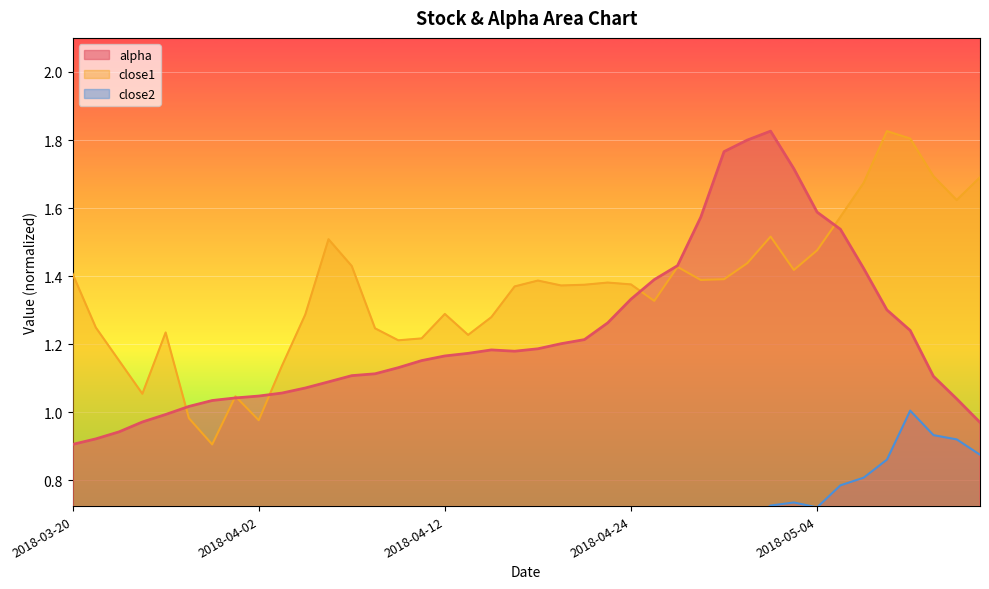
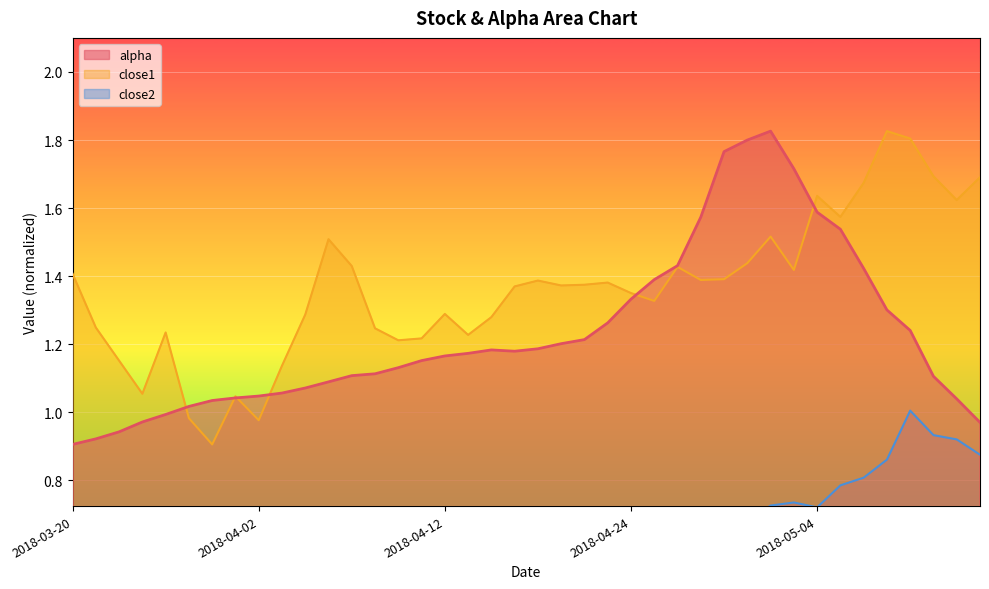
  {
    "close2": {
      "2018-05-04": 0.72
    },
    "close1": {
      "2018-03-20": 1.41,
      "2018-04-02": 0.98,
      "2018-04-12": 1.29,
-     "2018-04-24": 1.38,
-     "2018-05-04": 1.48
+     "2018-04-24": 1.35,
+     "2018-05-04": 1.64
    },
    "alpha": {
      "2018-03-20": 0.91,
      "2018-04-02": 1.05,
      "2018-04-12": 1.17,
      "2018-04-24": 1.33,
      "2018-05-04": 1.59
    }
  }
